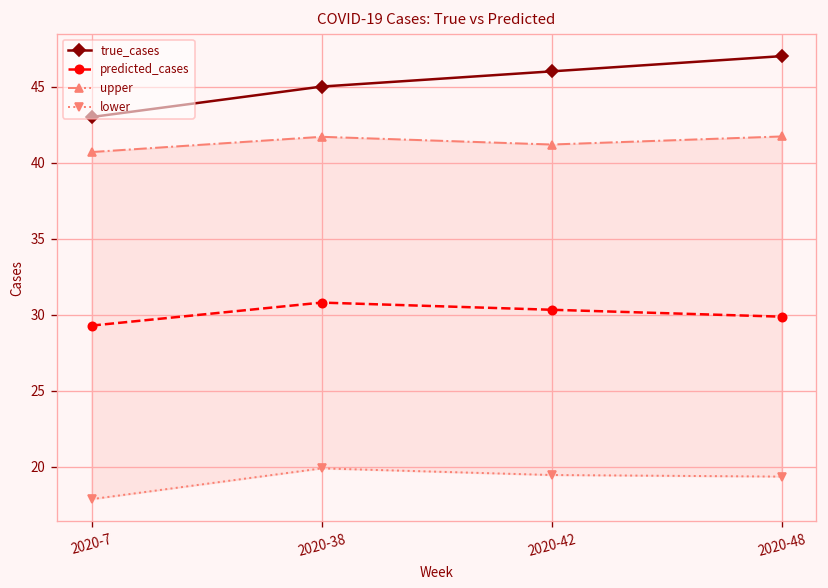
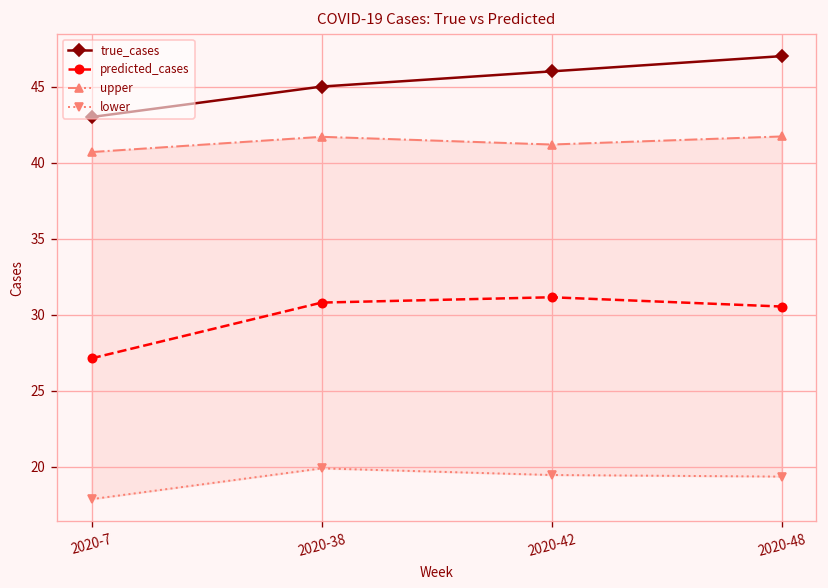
  {
    "true_cases": {
      "2020-7": 43.0,
      "2020-38": 45.0,
      "2020-42": 46.0,
      "2020-48": 47.0
    },
    "predicted_cases": {
-     "2020-7": 29.3,
+     "2020-7": 27.1,
      "2020-38": 30.8,
-     "2020-42": 30.3,
-     "2020-48": 29.9
+     "2020-42": 31.2,
+     "2020-48": 30.5
    }
  }
